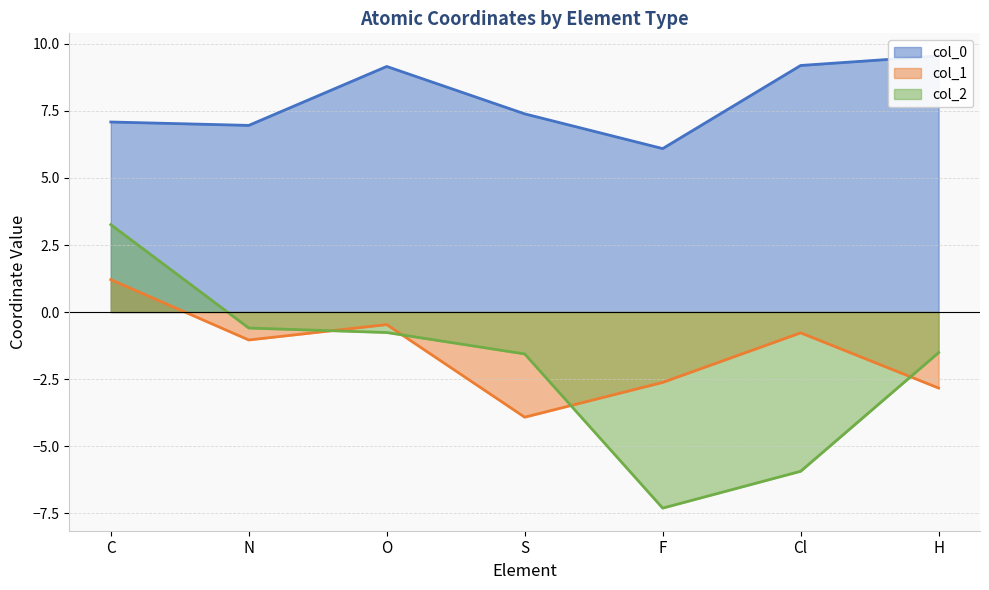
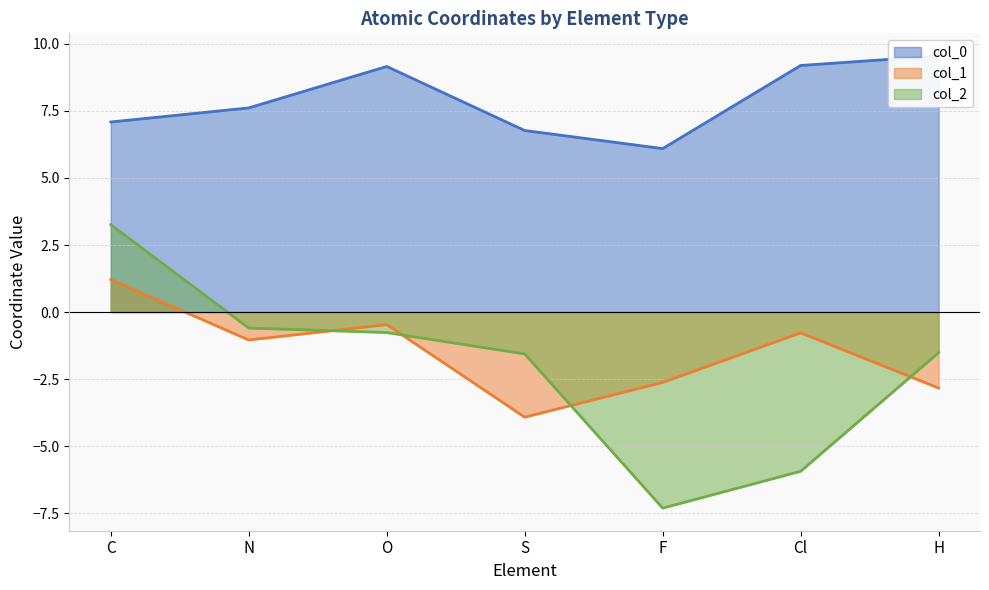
  {
    "col_0": {
      "C": 7.1,
-     "N": 7.0,
+     "N": 7.6,
      "O": 9.2,
-     "S": 7.4,
+     "S": 6.8,
      "F": 6.1,
      "Cl": 9.2
    }
  }
